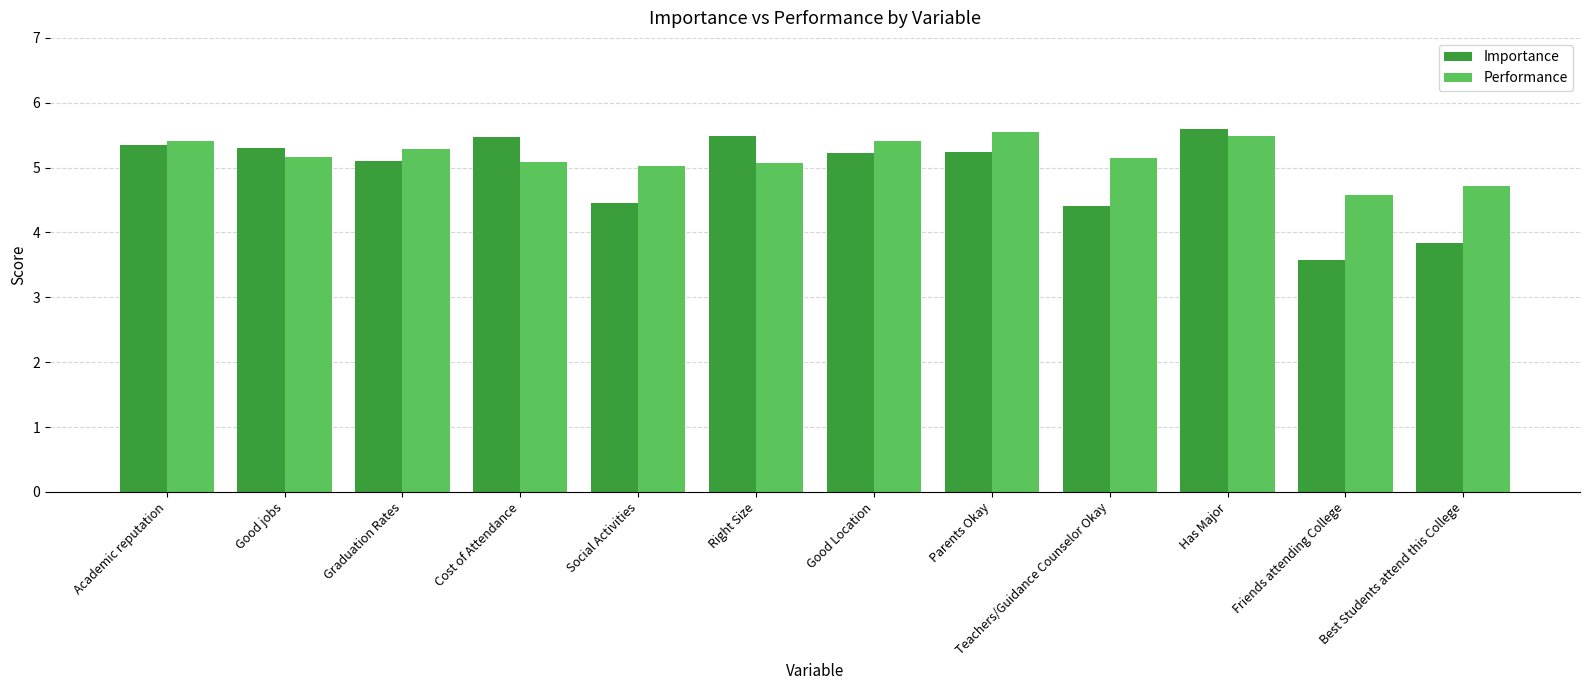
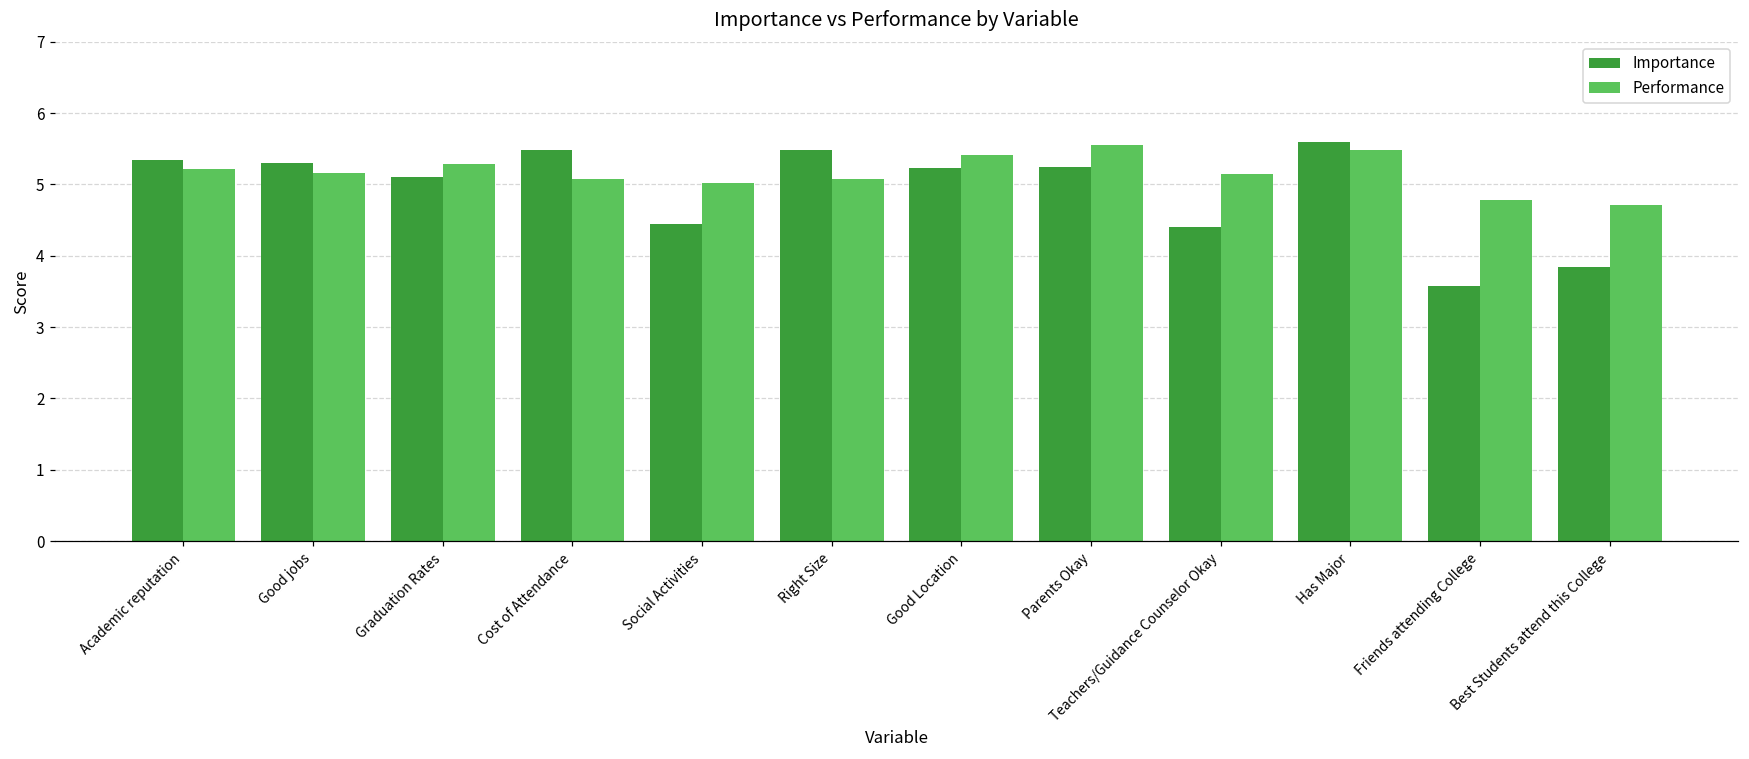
  {
    "Importance": {
      "Academic reputation": 5.3,
      "Good jobs": 5.3,
      "Graduation Rates": 5.1,
      "Cost of Attendance": 5.5,
      "Social Activities": 4.4,
      "Right Size": 5.5,
      "Good Location": 5.2,
      "Parents Okay": 5.2,
      "Teachers/Guidance Counselor Okay": 4.4,
      "Has Major": 5.6,
      "Friends attending College": 3.6,
      "Best Students attend this College": 3.8
    },
    "Performance": {
-     "Academic reputation": 5.4,
+     "Academic reputation": 5.2,
      "Good jobs": 5.2,
      "Graduation Rates": 5.3,
      "Cost of Attendance": 5.1,
      "Social Activities": 5.0,
      "Right Size": 5.1,
      "Good Location": 5.4,
      "Parents Okay": 5.6,
      "Teachers/Guidance Counselor Okay": 5.2,
      "Has Major": 5.5,
-     "Friends attending College": 4.6,
+     "Friends attending College": 4.8,
      "Best Students attend this College": 4.7
    }
  }
